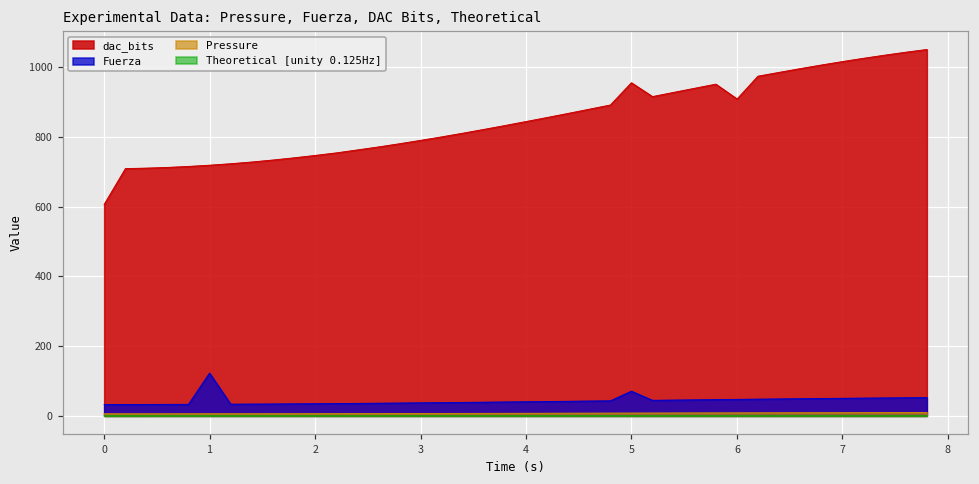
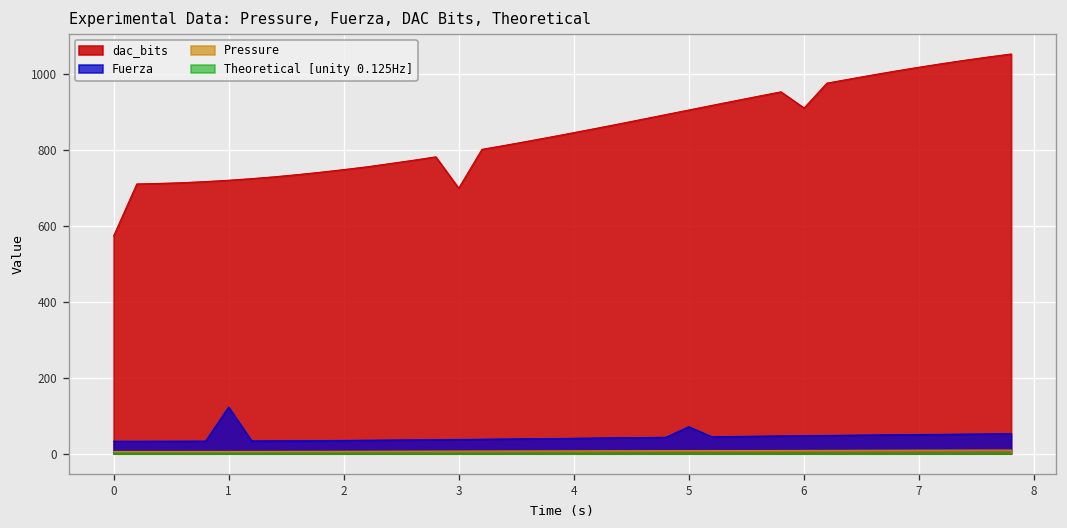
  {
    "dac_bits": {
-     "0": 610,
+     "0": 570,
      "1": 720,
      "2": 750,
-     "3": 790,
+     "3": 700,
      "4": 840,
-     "5": 960,
+     "5": 900,
      "6": 910,
      "7": 1020
    },
    "Fuerza": {
      "0": 30,
      "1": 120,
      "2": 30,
      "3": 40,
      "4": 40,
      "5": 70,
      "6": 50,
      "7": 50
    },
    "Pressure": {
      "5": 10,
      "6": 10,
      "7": 10
    },
    "Theoretical [unity 0.125Hz]": {
      "5": 0,
      "6": 0,
      "7": 0
    }
  }
